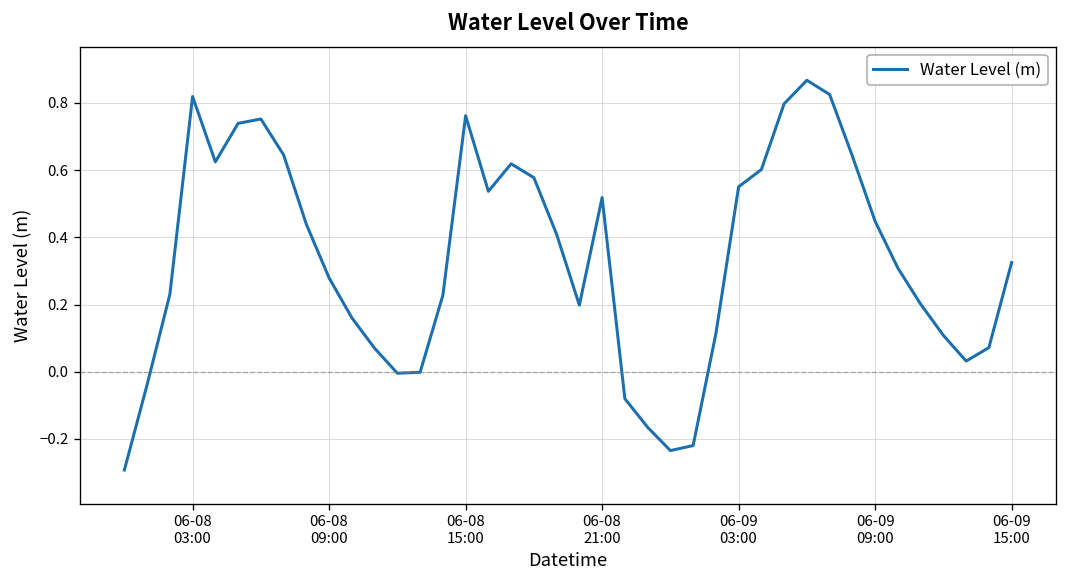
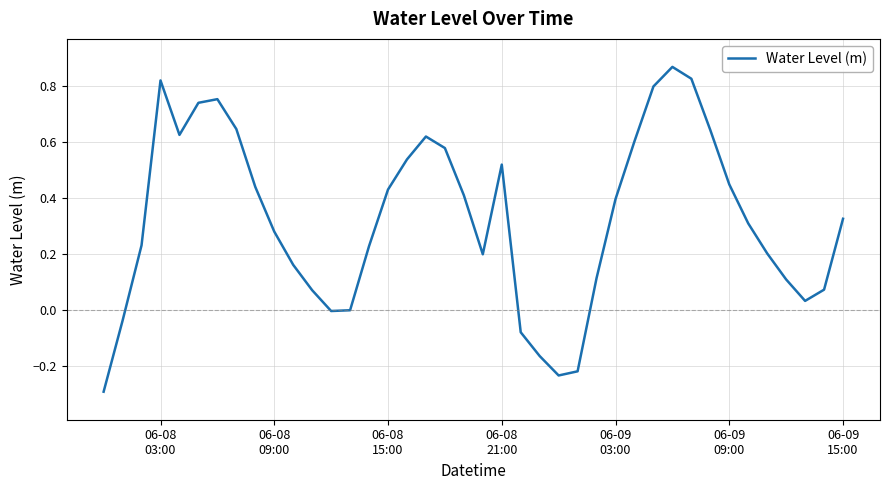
  {
    "06-08 03:00": 0.82,
    "06-08 09:00": 0.28,
-   "06-08 15:00": 0.76,
+   "06-08 15:00": 0.43,
    "06-08 21:00": 0.52,
-   "06-09 03:00": 0.55,
+   "06-09 03:00": 0.40,
    "06-09 09:00": 0.45,
    "06-09 15:00": 0.33
  }
